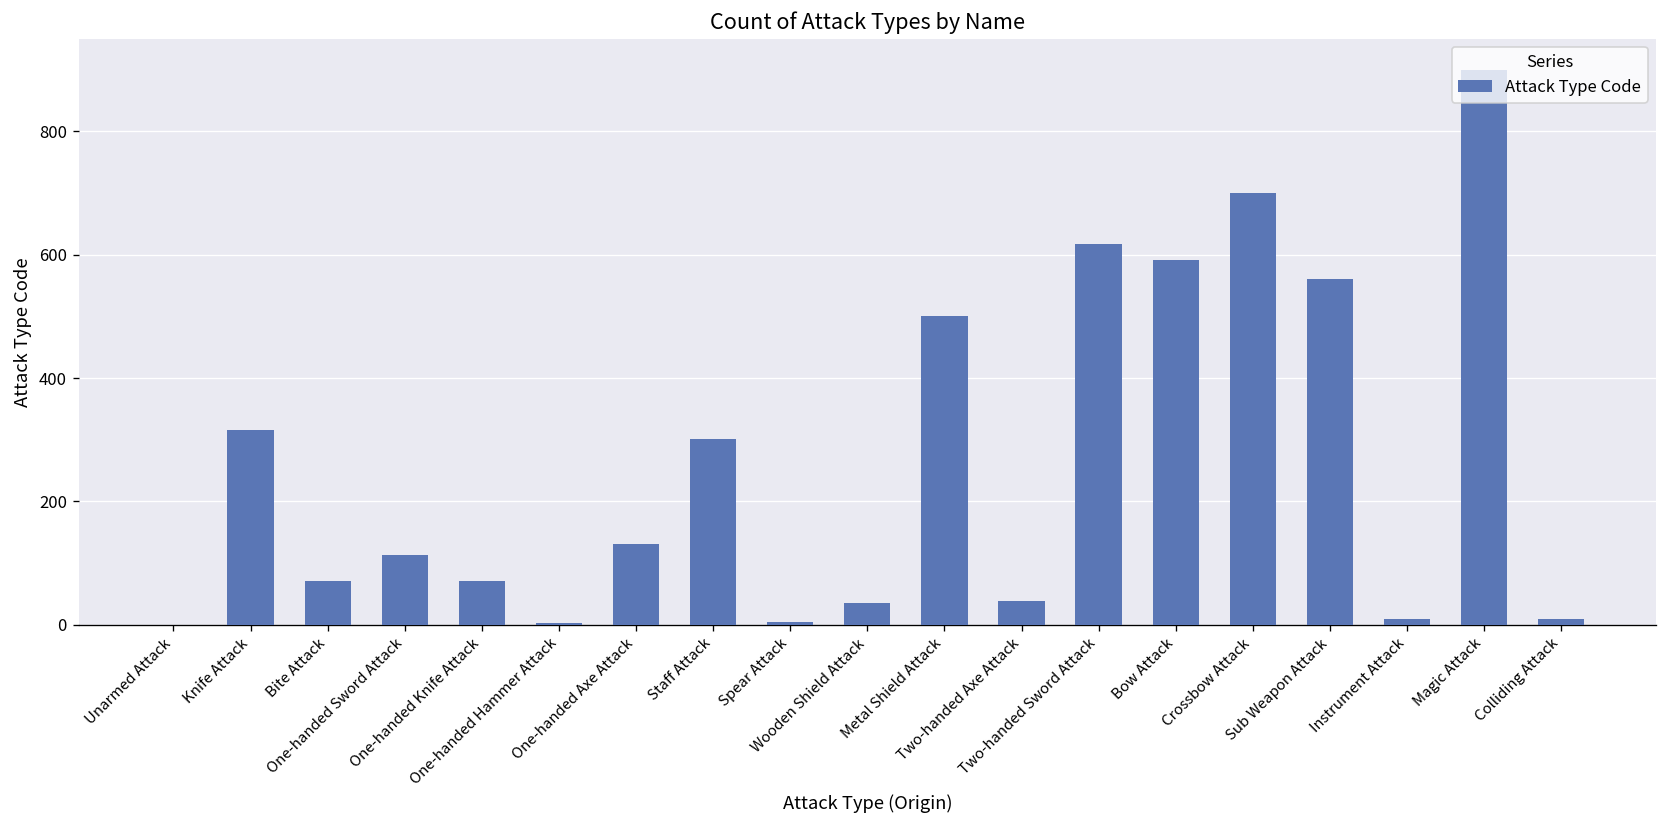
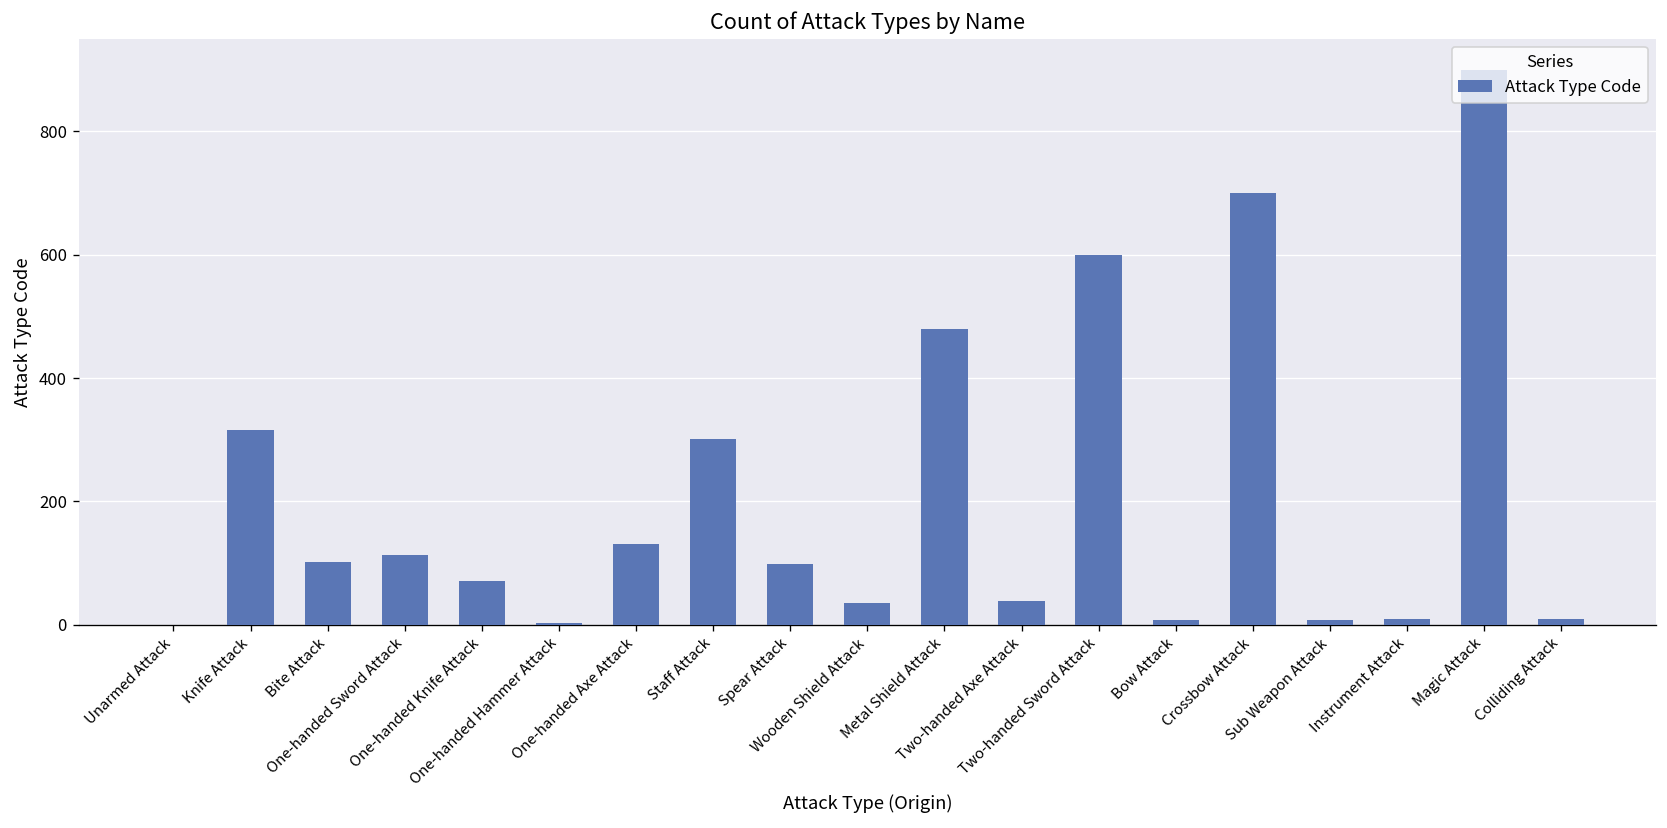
  {
    "Unarmed Attack": 0,
    "Knife Attack": 320,
-   "Bite Attack": 70,
+   "Bite Attack": 100,
    "One-handed Sword Attack": 110,
    "One-handed Knife Attack": 70,
    "One-handed Axe Attack": 130,
    "Staff Attack": 300,
-   "Spear Attack": 0,
+   "Spear Attack": 100,
    "Wooden Shield Attack": 40,
-   "Metal Shield Attack": 500,
+   "Metal Shield Attack": 480,
    "Two-handed Axe Attack": 40,
-   "Two-handed Sword Attack": 620,
-   "Bow Attack": 590,
+   "Two-handed Sword Attack": 600,
+   "Bow Attack": 10,
    "Crossbow Attack": 700,
-   "Sub Weapon Attack": 560,
+   "Sub Weapon Attack": 10,
    "Instrument Attack": 10,
    "Colliding Attack": 10
  }
